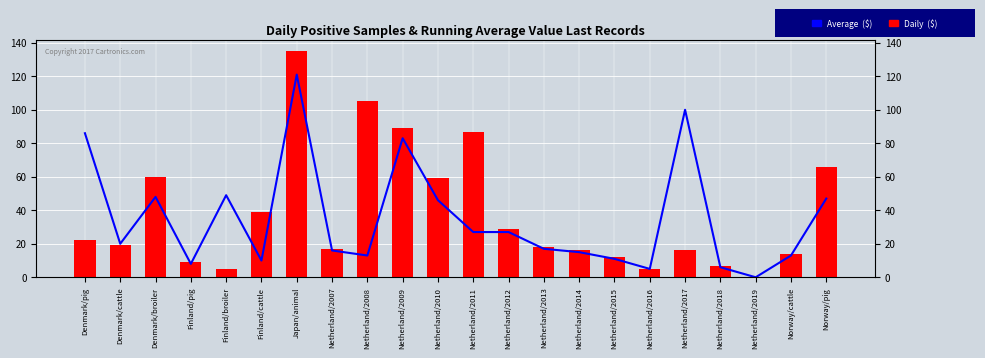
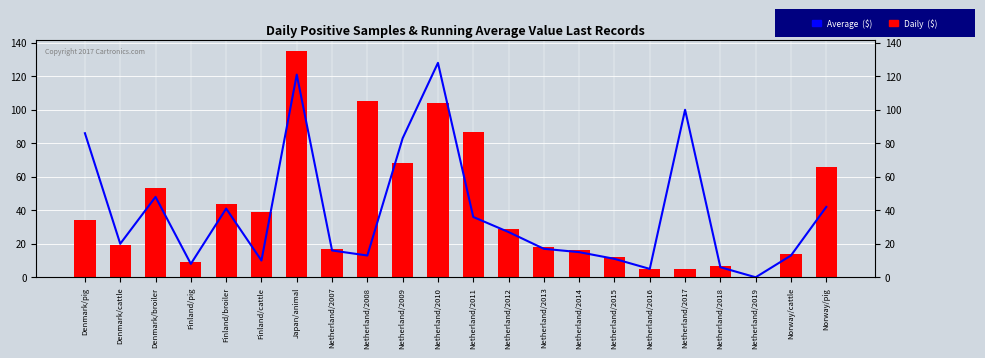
  {
    "Daily ($)": {
-     "Denmark/pig": 22,
+     "Denmark/pig": 34,
      "Denmark/cattle": 19,
-     "Denmark/broiler": 60,
+     "Denmark/broiler": 53,
      "Finland/pig": 9,
-     "Finland/broiler": 5,
+     "Finland/broiler": 44,
      "Finland/cattle": 39,
      "Japan/animal": 135,
      "Netherland/2007": 17,
      "Netherland/2008": 105,
-     "Netherland/2009": 89,
-     "Netherland/2010": 59,
+     "Netherland/2009": 68,
+     "Netherland/2010": 104,
      "Netherland/2011": 87,
      "Netherland/2012": 29,
      "Netherland/2013": 18,
      "Netherland/2014": 16,
      "Netherland/2015": 12,
      "Netherland/2016": 5,
-     "Netherland/2017": 16,
+     "Netherland/2017": 5,
      "Netherland/2018": 7,
      "Netherland/2019": 0,
      "Norway/cattle": 14,
      "Norway/pig": 66
    },
    "Average ($)": {
      "Denmark/pig": 86,
      "Denmark/cattle": 20,
      "Denmark/broiler": 48,
      "Finland/pig": 8,
-     "Finland/broiler": 49,
+     "Finland/broiler": 41,
      "Finland/cattle": 10,
      "Japan/animal": 121,
      "Netherland/2007": 16,
      "Netherland/2008": 13,
      "Netherland/2009": 83,
-     "Netherland/2010": 46,
-     "Netherland/2011": 27,
+     "Netherland/2010": 128,
+     "Netherland/2011": 36,
      "Netherland/2012": 27,
      "Netherland/2013": 17,
      "Netherland/2014": 15,
      "Netherland/2015": 11,
      "Netherland/2016": 5,
      "Netherland/2017": 100,
      "Netherland/2018": 6,
      "Netherland/2019": 0,
      "Norway/cattle": 13,
-     "Norway/pig": 47
+     "Norway/pig": 42
    }
  }
